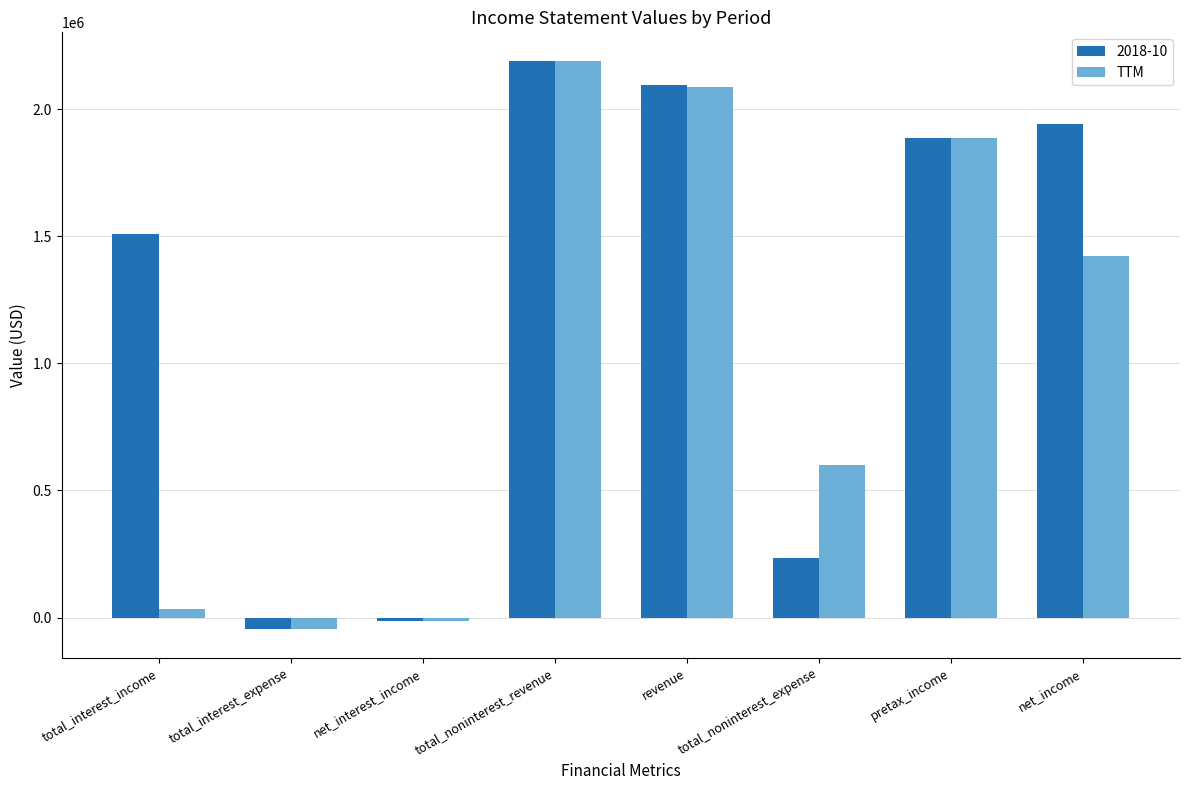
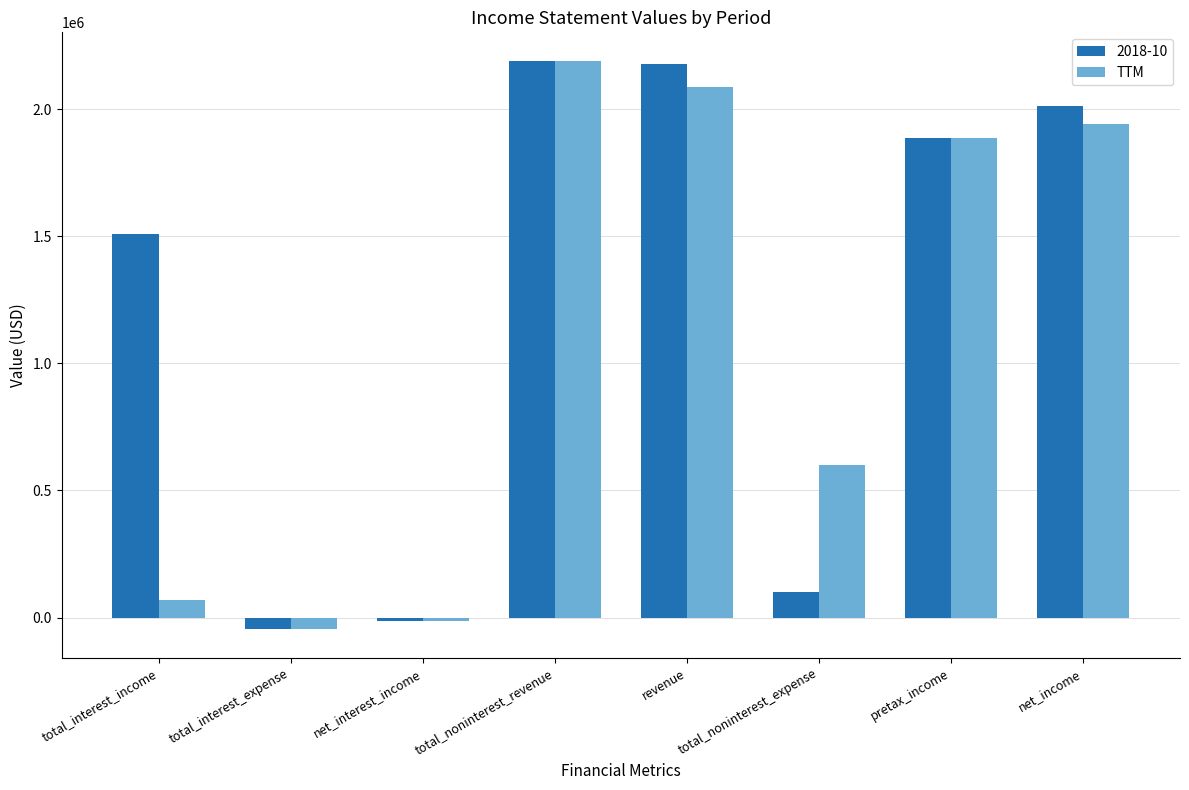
  {
    "2018-10": {
      "total_interest_income": 1510000,
      "total_interest_expense": -50000,
      "net_interest_income": -10000,
      "total_noninterest_revenue": 2190000,
-     "revenue": 2090000,
-     "total_noninterest_expense": 240000,
+     "revenue": 2180000,
+     "total_noninterest_expense": 100000,
      "pretax_income": 1890000,
-     "net_income": 1940000
+     "net_income": 2010000
    },
    "TTM": {
-     "total_interest_income": 30000,
+     "total_interest_income": 70000,
      "total_interest_expense": -50000,
      "net_interest_income": -10000,
      "total_noninterest_revenue": 2190000,
      "revenue": 2090000,
      "total_noninterest_expense": 600000,
      "pretax_income": 1880000,
-     "net_income": 1420000
+     "net_income": 1940000
    }
  }
